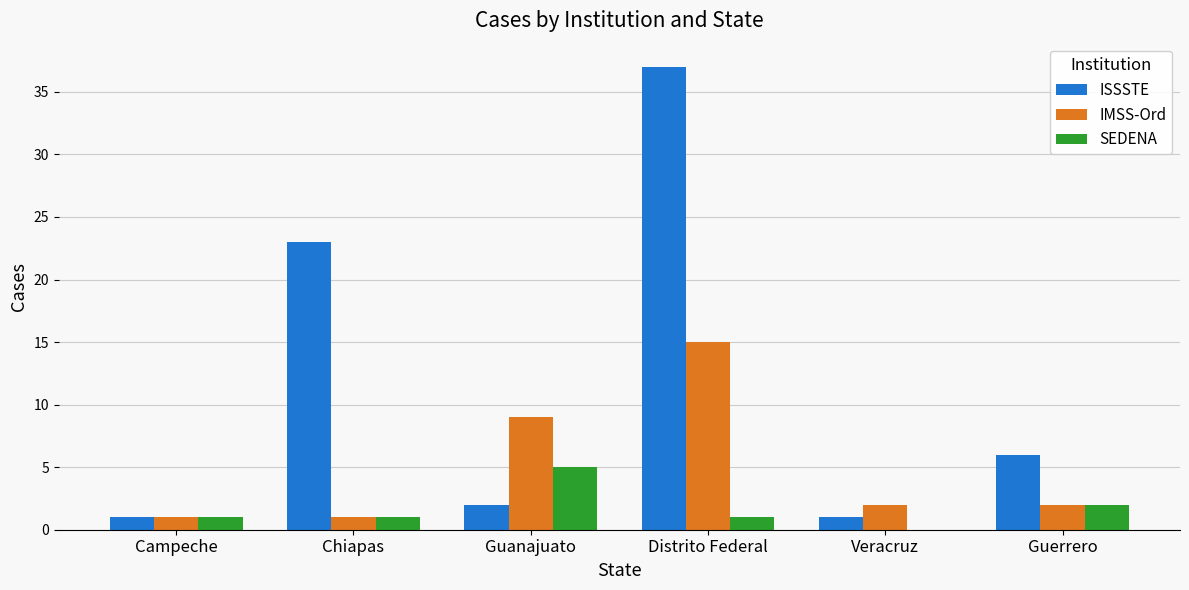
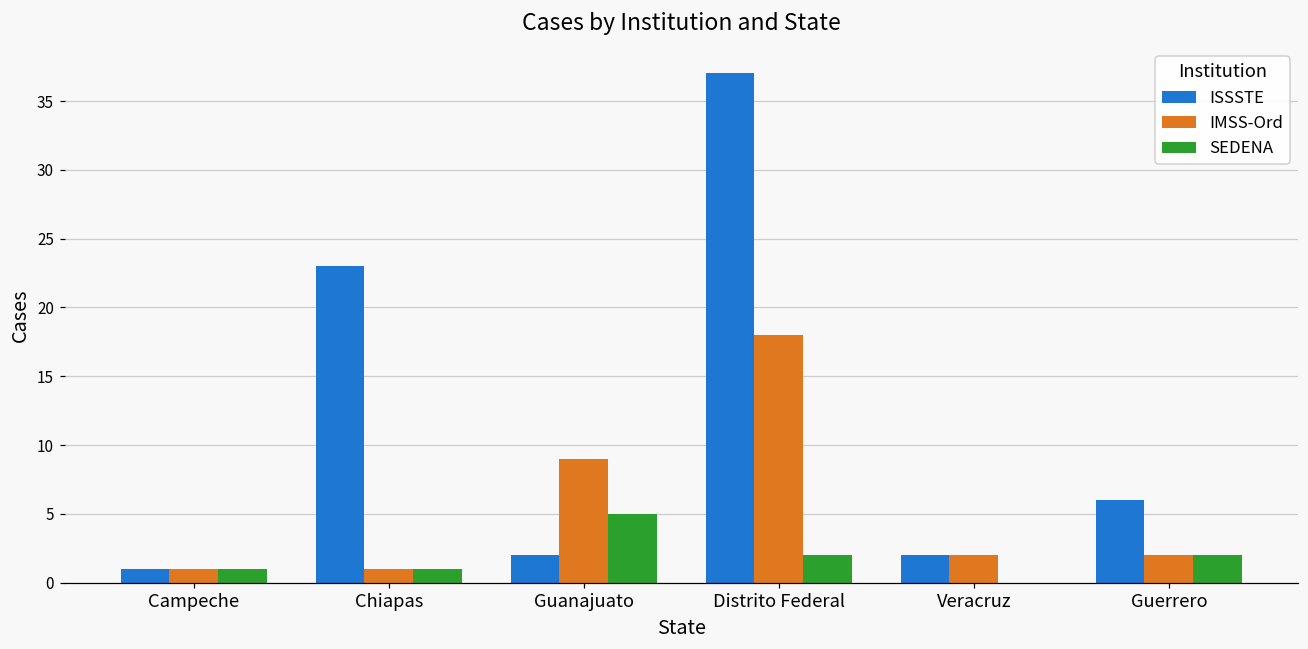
  {
    "ISSSTE": {
      "Campeche": 1,
      "Chiapas": 23,
      "Guanajuato": 2,
      "Distrito Federal": 37,
-     "Veracruz": 1,
+     "Veracruz": 2,
      "Guerrero": 6
    },
    "IMSS-Ord": {
      "Campeche": 1,
      "Chiapas": 1,
      "Guanajuato": 9,
-     "Distrito Federal": 15,
+     "Distrito Federal": 18,
      "Veracruz": 2,
      "Guerrero": 2
    },
    "SEDENA": {
      "Campeche": 1,
      "Chiapas": 1,
      "Guanajuato": 5,
-     "Distrito Federal": 1,
+     "Distrito Federal": 2,
      "Veracruz": 0,
      "Guerrero": 2
    }
  }
